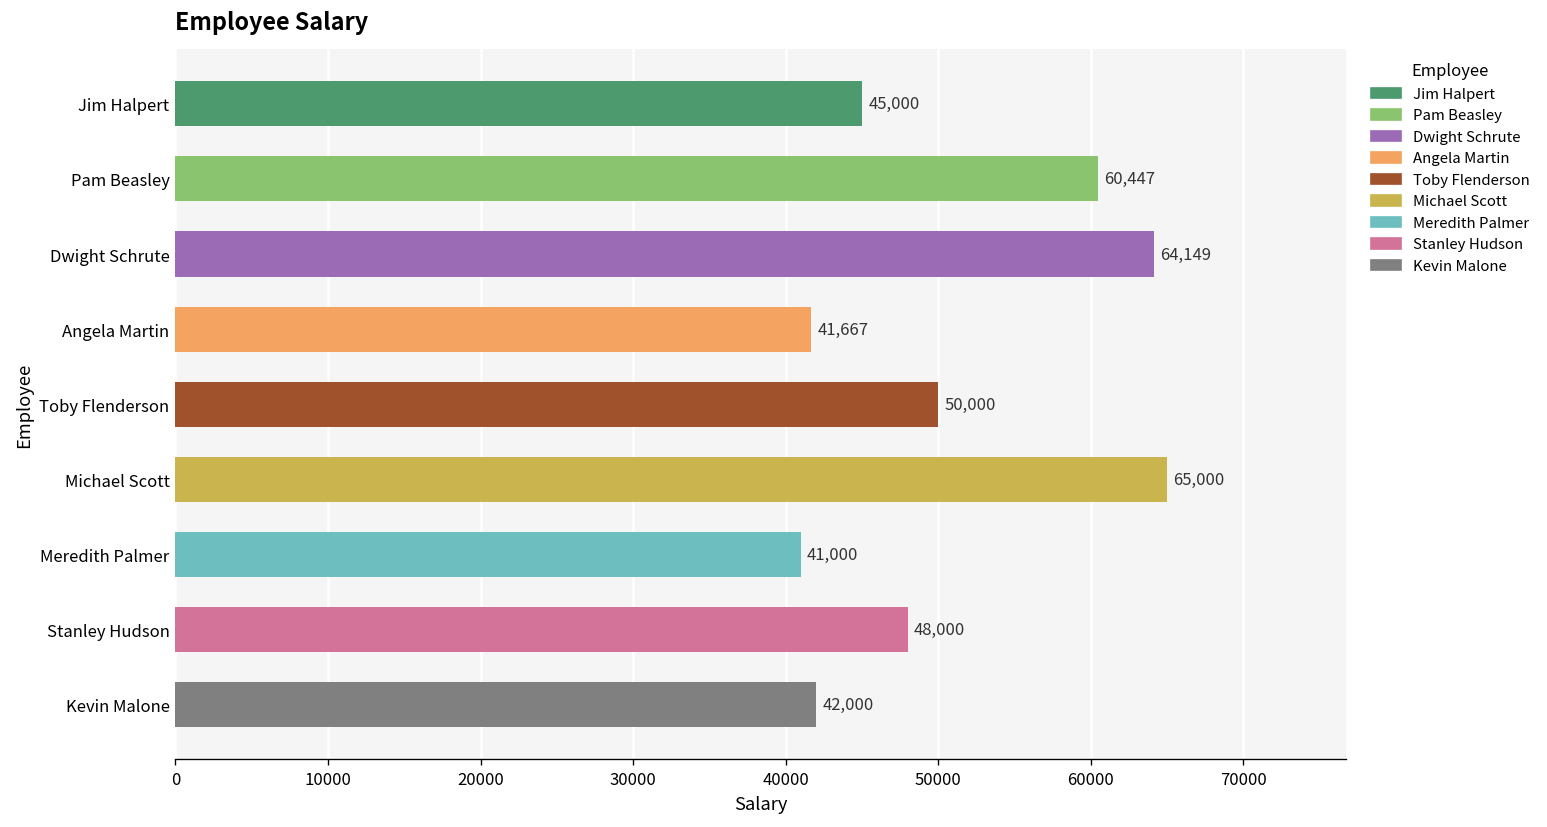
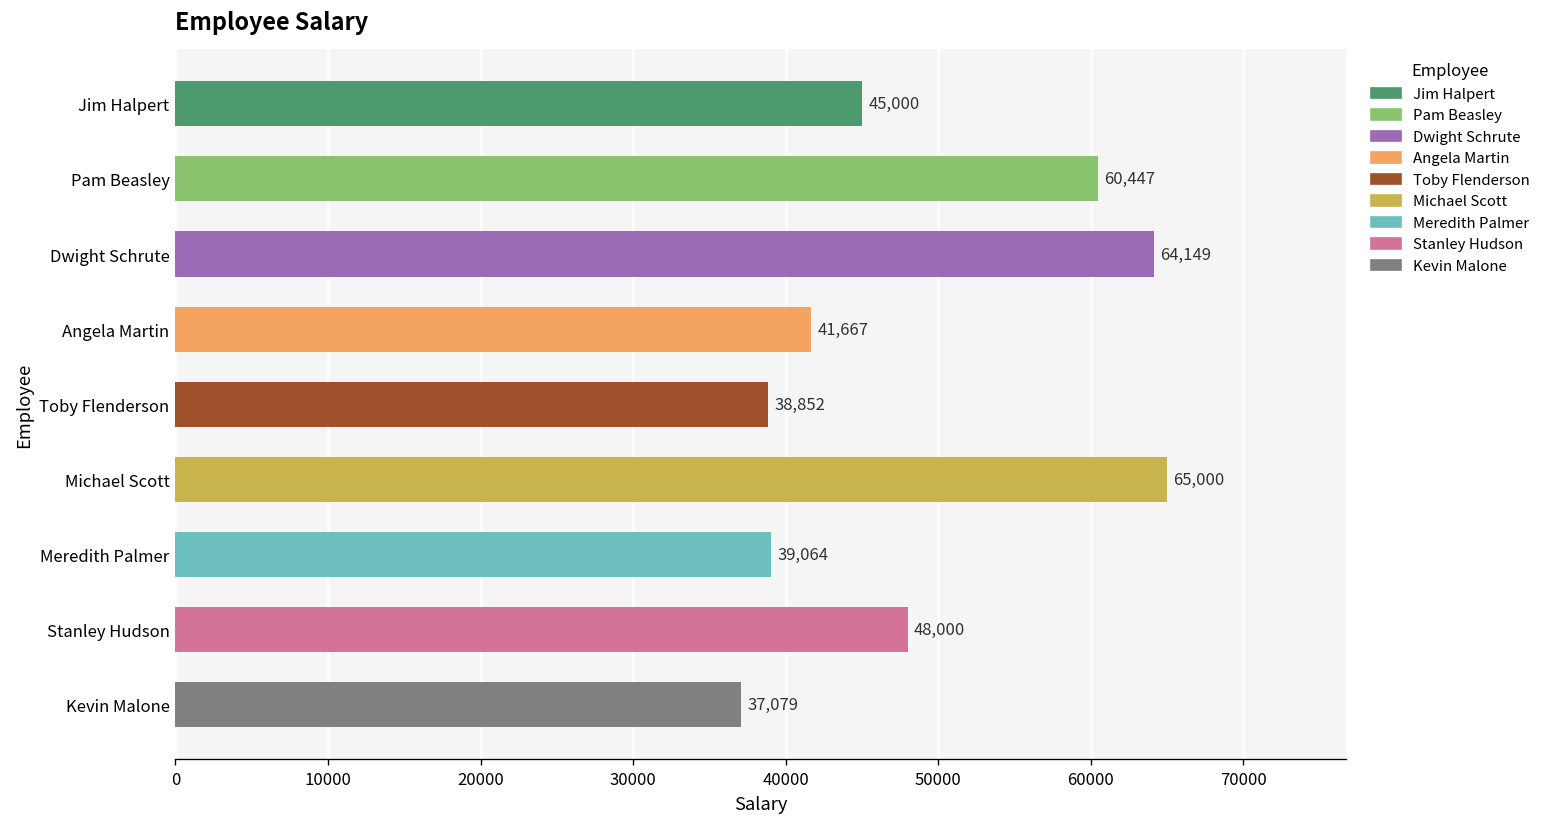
  {
    "Jim Halpert": "45,000",
    "Pam Beasley": "60,447",
    "Dwight Schrute": "64,149",
    "Angela Martin": "41,667",
-   "Toby Flenderson": "50,000",
+   "Toby Flenderson": "38,852",
    "Michael Scott": "65,000",
-   "Meredith Palmer": "41,000",
+   "Meredith Palmer": "39,064",
    "Stanley Hudson": "48,000",
-   "Kevin Malone": "42,000"
+   "Kevin Malone": "37,079"
  }
